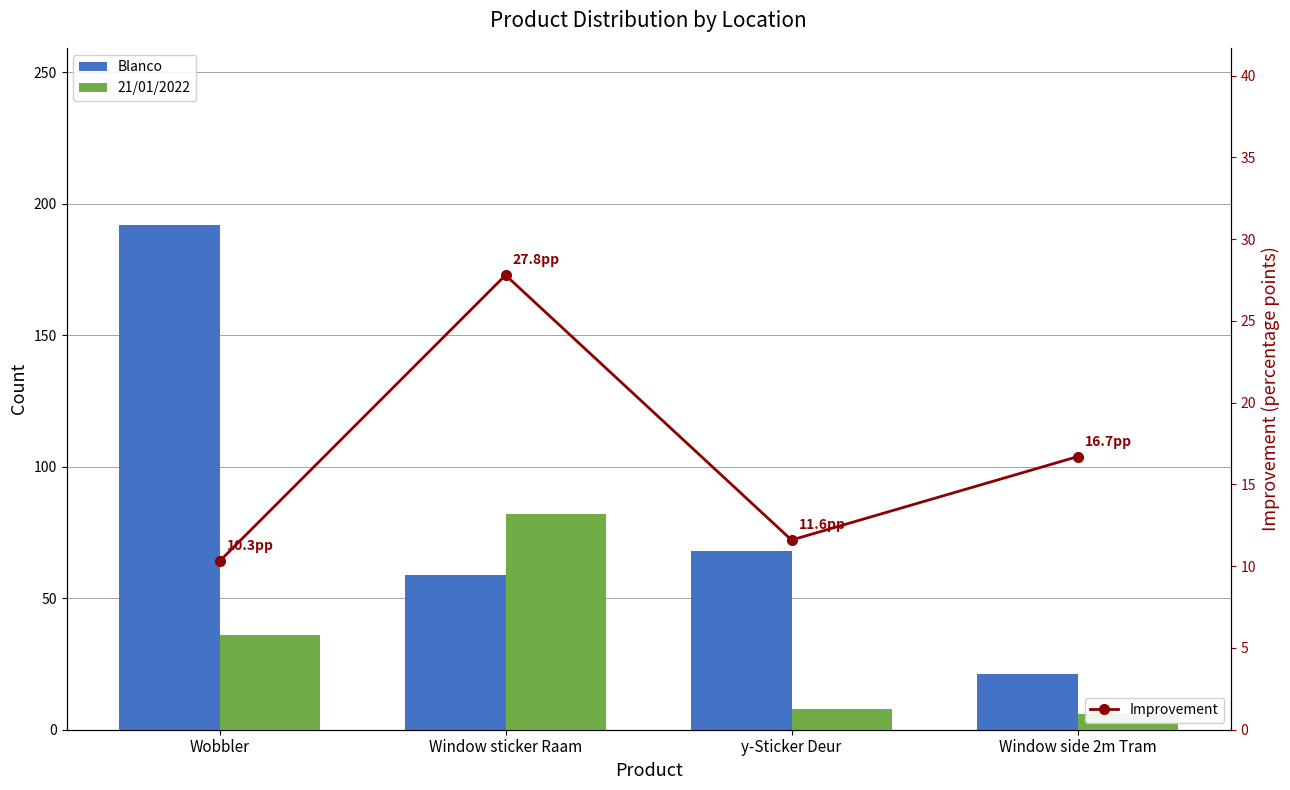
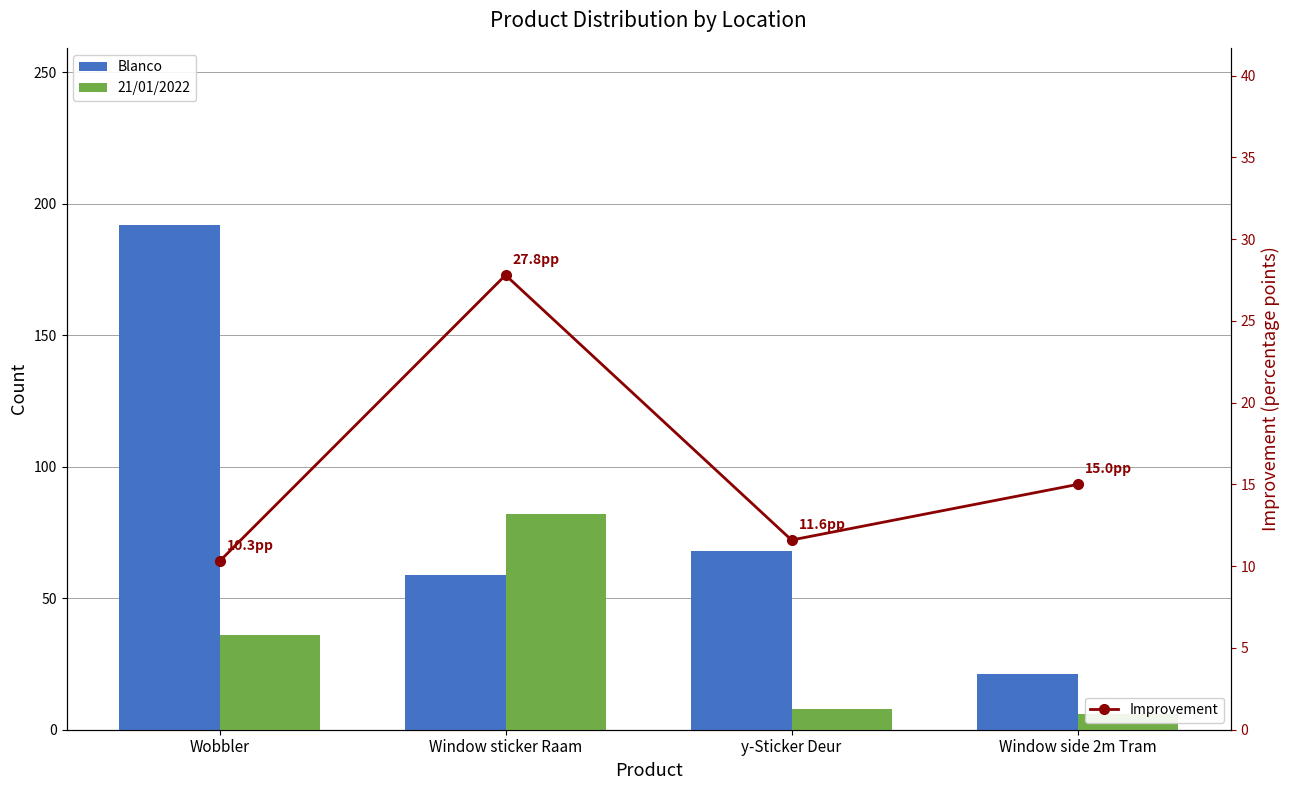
  {
    "Improvement": {
      "Wobbler": 10.3,
      "Window sticker Raam": 27.8,
      "y-Sticker Deur": 11.6,
-     "Window side 2m Tram": 16.7
+     "Window side 2m Tram": 15.0
    }
  }
